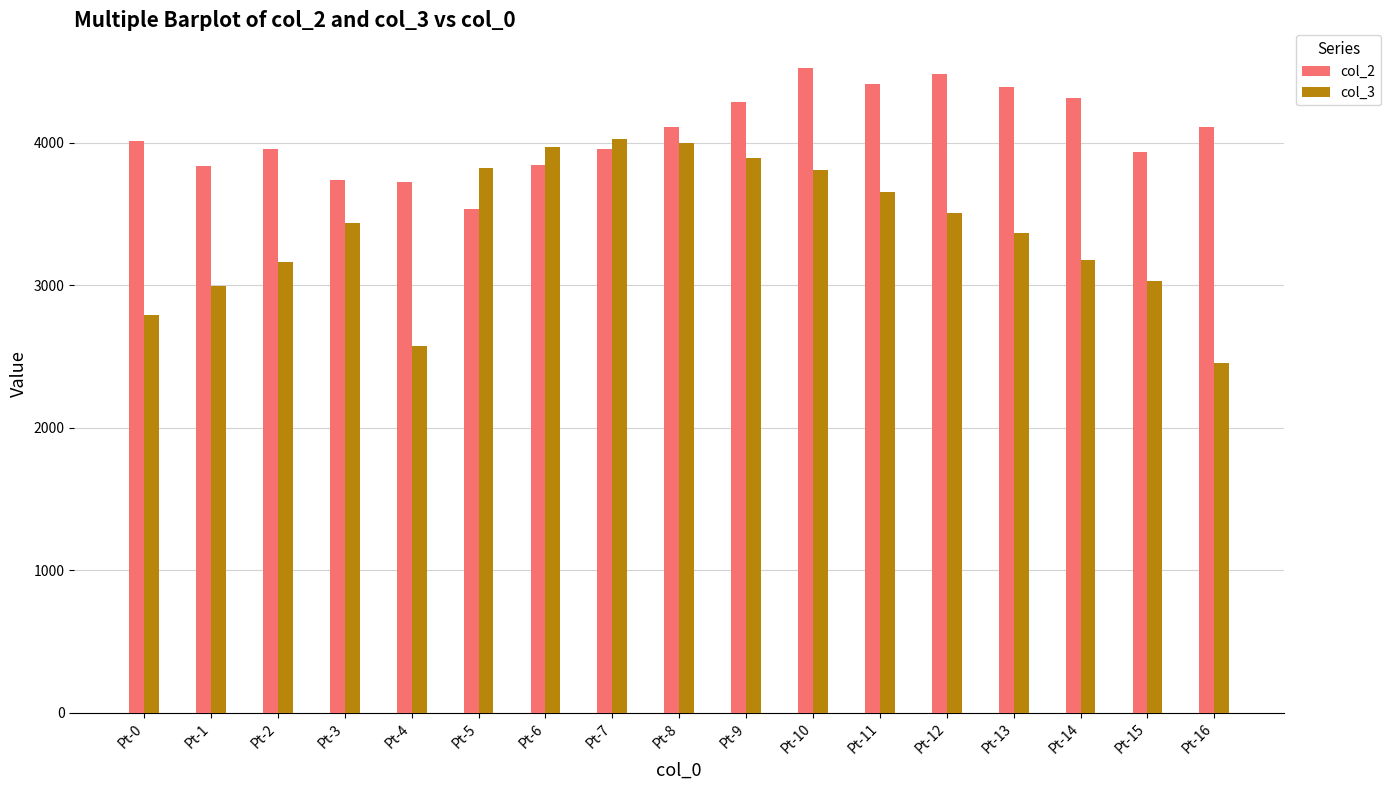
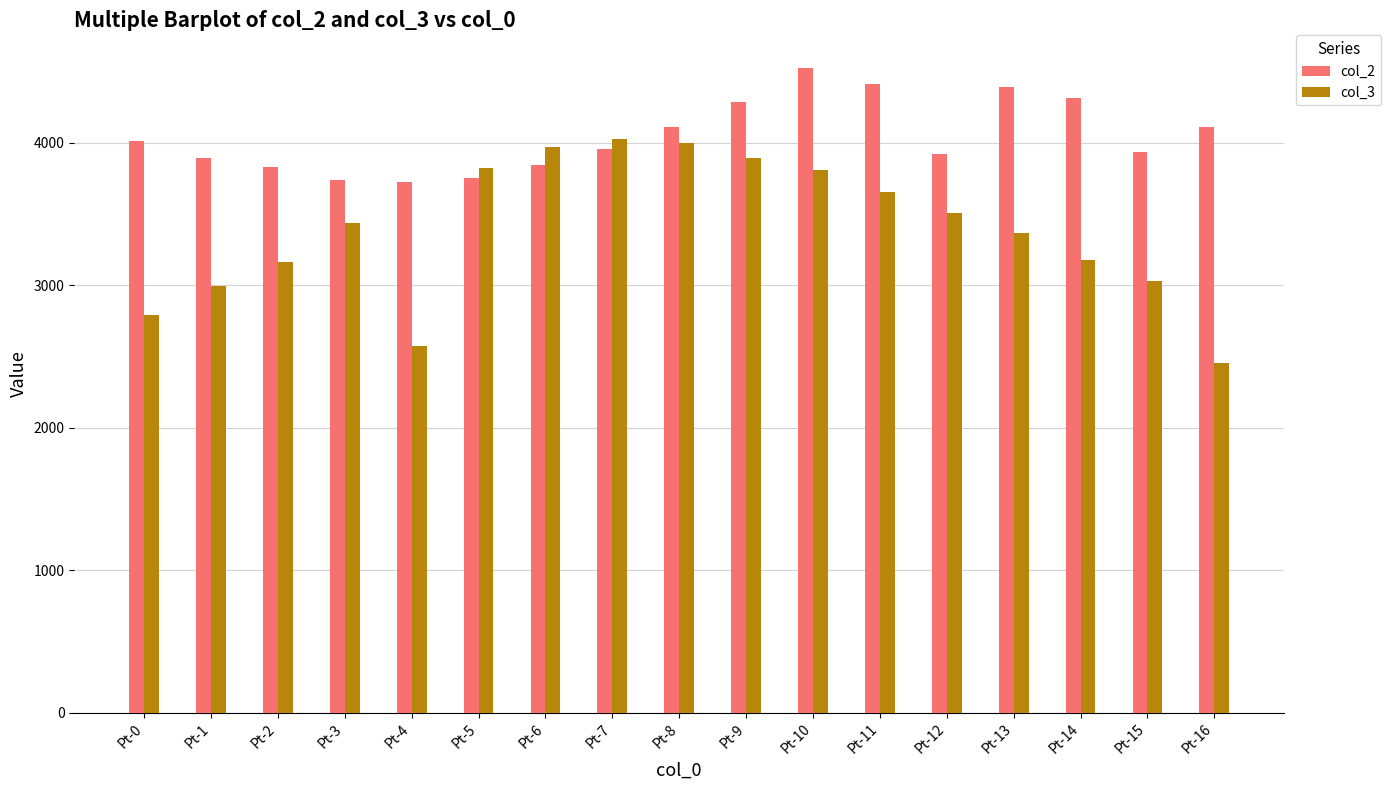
  {
    "col_2": {
      "Pt-0": 4020,
-     "Pt-1": 3830,
-     "Pt-2": 3960,
+     "Pt-1": 3900,
+     "Pt-2": 3830,
      "Pt-3": 3740,
      "Pt-4": 3730,
-     "Pt-5": 3530,
+     "Pt-5": 3760,
      "Pt-6": 3850,
      "Pt-7": 3960,
      "Pt-8": 4110,
      "Pt-9": 4290,
      "Pt-10": 4530,
      "Pt-11": 4420,
-     "Pt-12": 4480,
+     "Pt-12": 3920,
      "Pt-13": 4400,
      "Pt-14": 4320,
      "Pt-15": 3940,
      "Pt-16": 4110
    },
    "col_3": {
      "Pt-0": 2790,
      "Pt-1": 2990,
      "Pt-2": 3160,
      "Pt-3": 3440,
      "Pt-4": 2580,
      "Pt-5": 3820,
      "Pt-6": 3970,
      "Pt-7": 4030,
      "Pt-8": 4000,
      "Pt-9": 3890,
      "Pt-10": 3810,
      "Pt-11": 3660,
      "Pt-12": 3510,
      "Pt-13": 3370,
      "Pt-14": 3180,
      "Pt-15": 3030,
      "Pt-16": 2460
    }
  }
